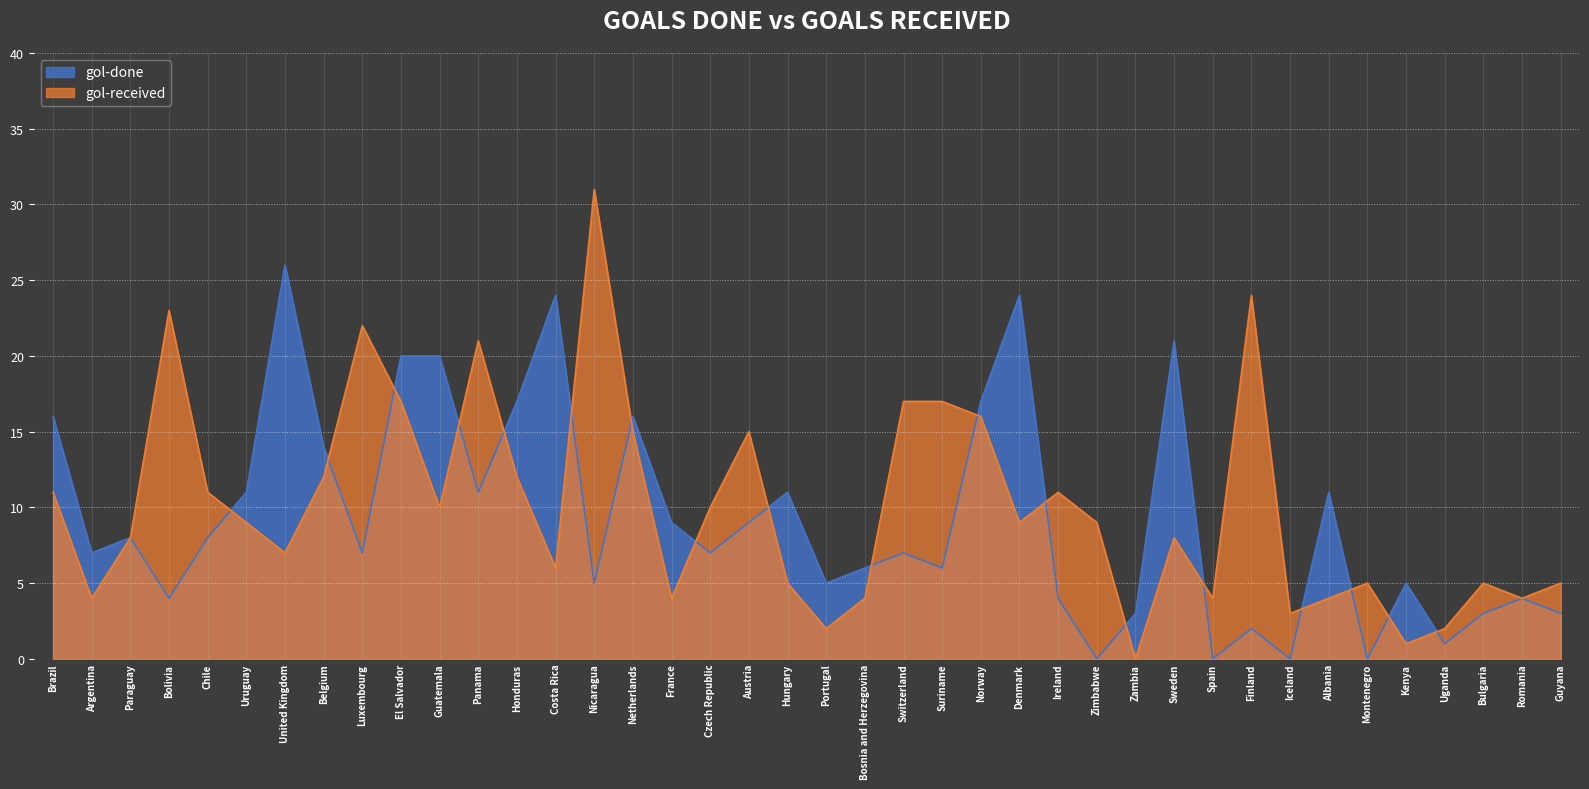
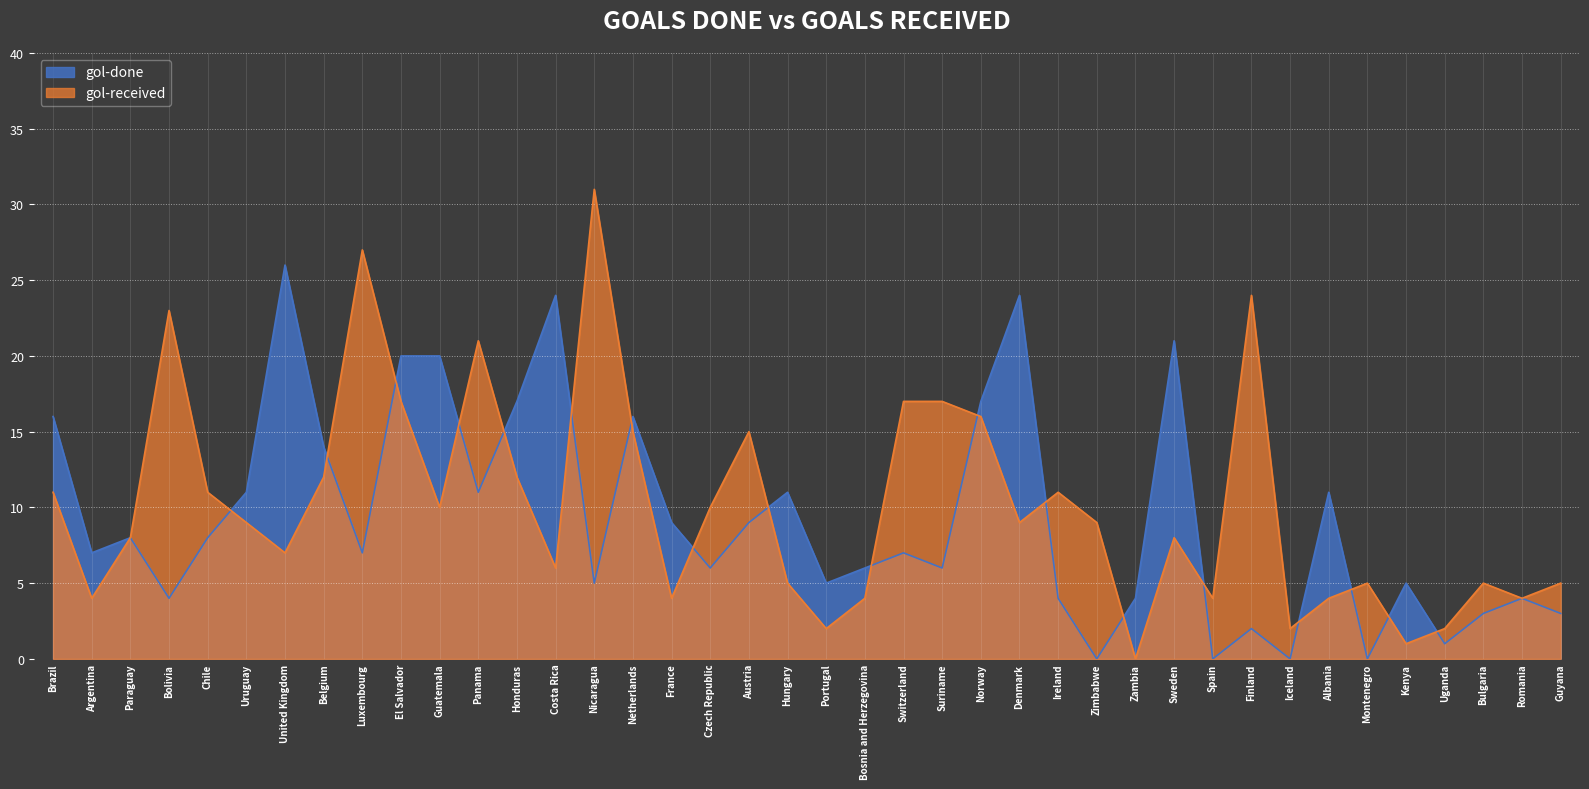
  {
    "gol-done": {
      "Brazil": 16,
      "Argentina": 7,
      "Bolivia": 4,
      "Chile": 8,
      "Uruguay": 11,
      "United Kingdom": 26,
      "Belgium": 14,
      "Luxembourg": 7,
      "El Salvador": 20,
      "Guatemala": 20,
      "Panama": 11,
      "Honduras": 17,
      "Costa Rica": 24,
      "Nicaragua": 5,
      "Netherlands": 16,
      "France": 9,
-     "Czech Republic": 7,
+     "Czech Republic": 6,
      "Austria": 9,
      "Hungary": 11,
      "Portugal": 5,
      "Bosnia and Herzegovina": 6,
      "Switzerland": 7,
      "Suriname": 6,
      "Norway": 17,
      "Denmark": 24,
      "Ireland": 4,
      "Zimbabwe": 0,
-     "Zambia": 3,
+     "Zambia": 4,
      "Sweden": 21,
      "Spain": 0,
      "Finland": 2,
      "Iceland": 0,
      "Albania": 11,
      "Montenegro": 0,
      "Kenya": 5,
      "Uganda": 1,
      "Bulgaria": 3,
      "Guyana": 3
    },
    "gol-received": {
      "Brazil": 11,
      "Argentina": 4,
      "Bolivia": 23,
      "Chile": 11,
      "Uruguay": 9,
      "United Kingdom": 7,
      "Belgium": 12,
-     "Luxembourg": 22,
+     "Luxembourg": 27,
      "El Salvador": 17,
      "Guatemala": 10,
      "Panama": 21,
      "Honduras": 12,
      "Costa Rica": 6,
      "Nicaragua": 31,
      "Netherlands": 15,
      "France": 4,
      "Czech Republic": 10,
      "Austria": 15,
      "Hungary": 5,
      "Portugal": 2,
      "Bosnia and Herzegovina": 4,
      "Switzerland": 17,
      "Suriname": 17,
      "Norway": 16,
      "Denmark": 9,
      "Ireland": 11,
      "Zimbabwe": 9,
      "Zambia": 0,
      "Sweden": 8,
      "Spain": 4,
      "Finland": 24,
-     "Iceland": 3,
+     "Iceland": 2,
      "Albania": 4,
      "Montenegro": 5,
      "Kenya": 1,
      "Uganda": 2,
      "Bulgaria": 5,
      "Guyana": 5
    }
  }
